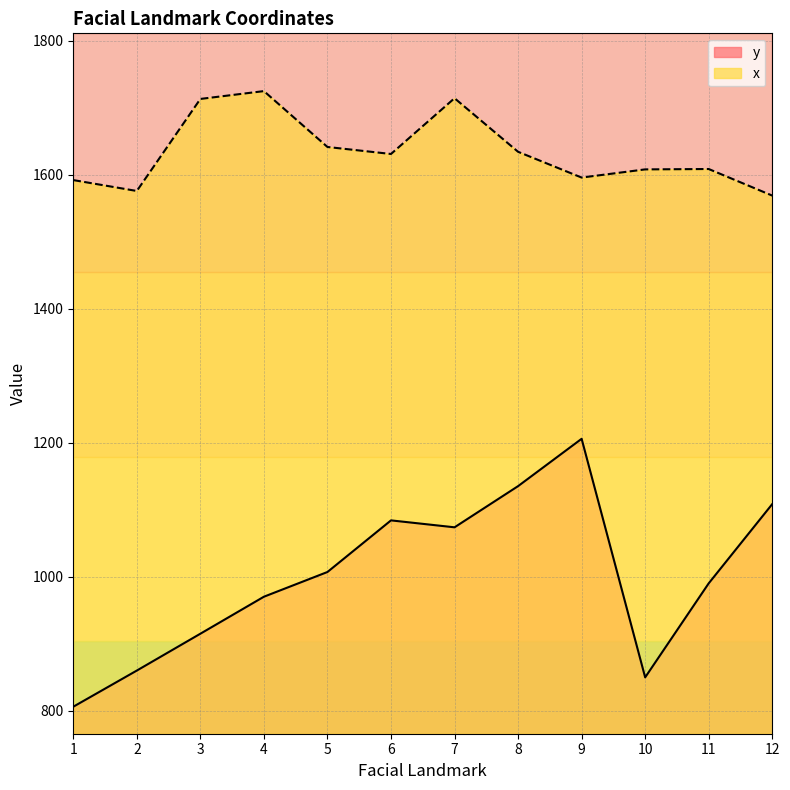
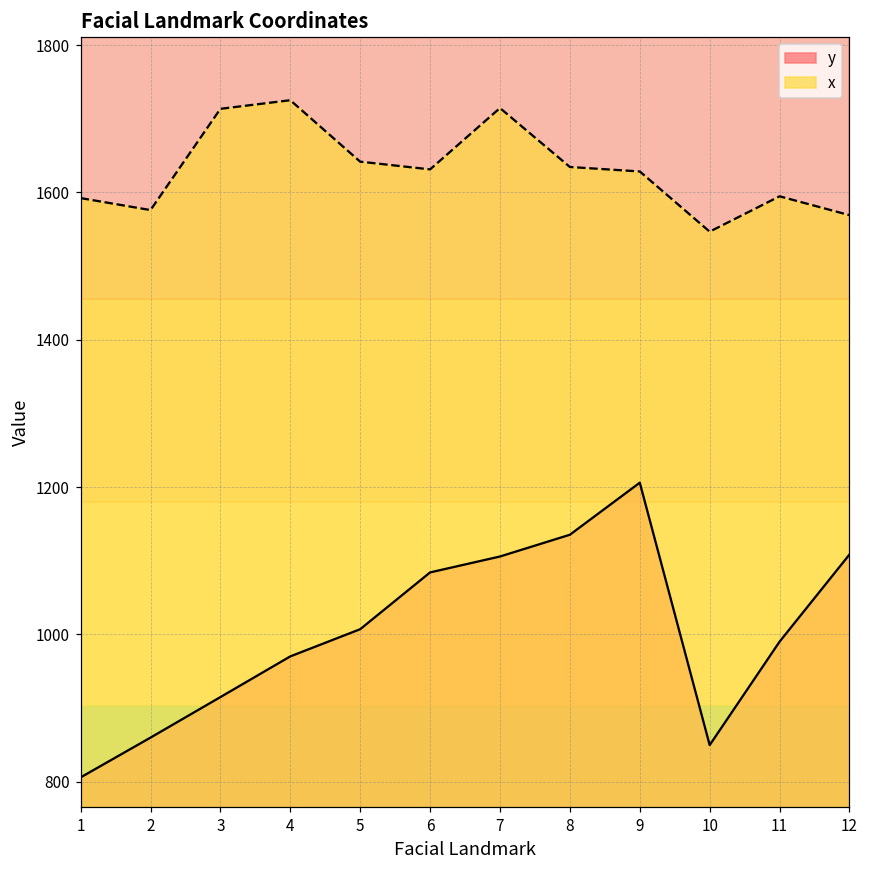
  {
    "y": {
      "1": 810,
      "2": 860,
      "3": 920,
      "4": 970,
      "5": 1010,
      "6": 1080,
-     "7": 1070,
+     "7": 1110,
      "8": 1140,
      "9": 1210,
      "10": 850,
      "11": 990,
      "12": 1110
    },
    "x": {
      "1": 1590,
      "2": 1580,
      "3": 1710,
      "4": 1730,
      "5": 1640,
      "6": 1630,
      "7": 1710,
      "8": 1630,
-     "9": 1600,
-     "10": 1610,
-     "11": 1610,
+     "9": 1630,
+     "10": 1550,
+     "11": 1590,
      "12": 1570
    }
  }
